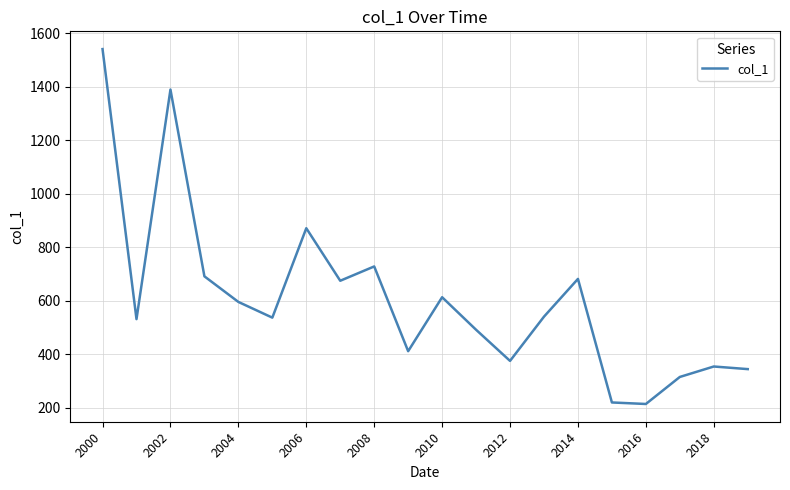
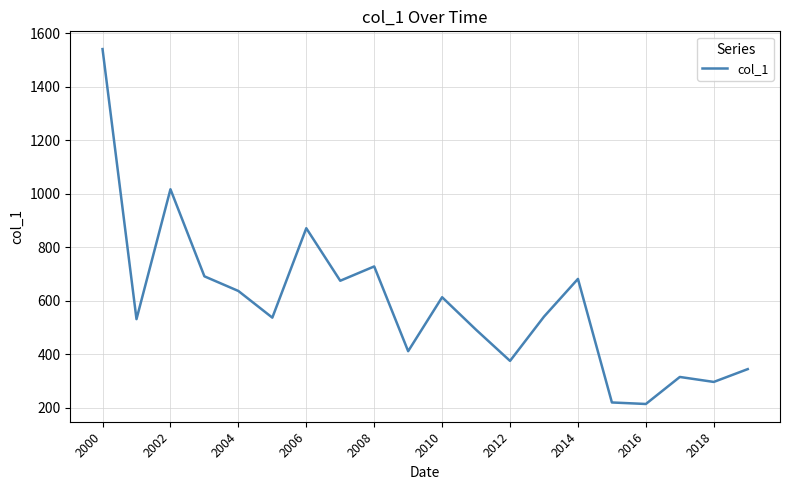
  {
    "2000": 1540,
-   "2002": 1390,
-   "2004": 600,
+   "2002": 1020,
+   "2004": 640,
    "2006": 870,
    "2008": 730,
    "2010": 610,
    "2012": 370,
    "2014": 680,
    "2016": 210,
-   "2018": 350
+   "2018": 300
  }
